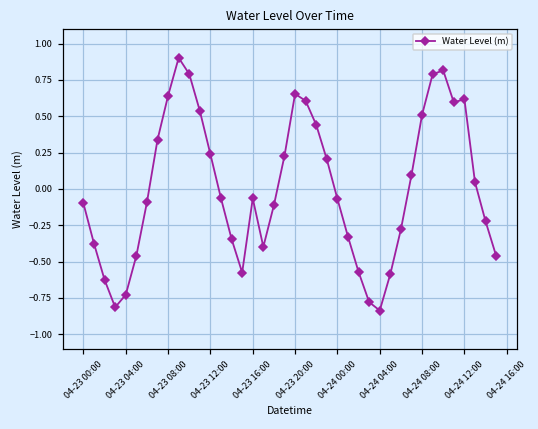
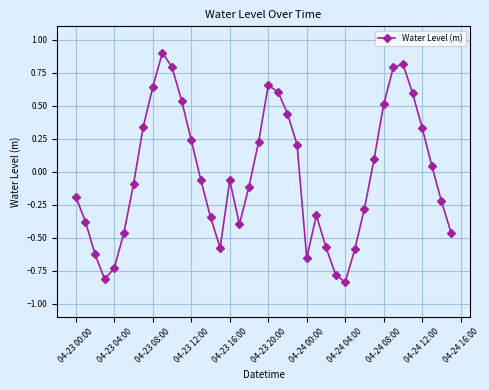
  {
-   "04-23 00:00": -0.10,
+   "04-23 00:00": -0.19,
    "04-23 04:00": -0.73,
    "04-23 08:00": 0.64,
    "04-23 12:00": 0.24,
    "04-23 16:00": -0.07,
    "04-23 20:00": 0.65,
-   "04-24 00:00": -0.07,
+   "04-24 00:00": -0.65,
    "04-24 04:00": -0.84,
    "04-24 08:00": 0.51,
-   "04-24 12:00": 0.62
+   "04-24 12:00": 0.33
  }
